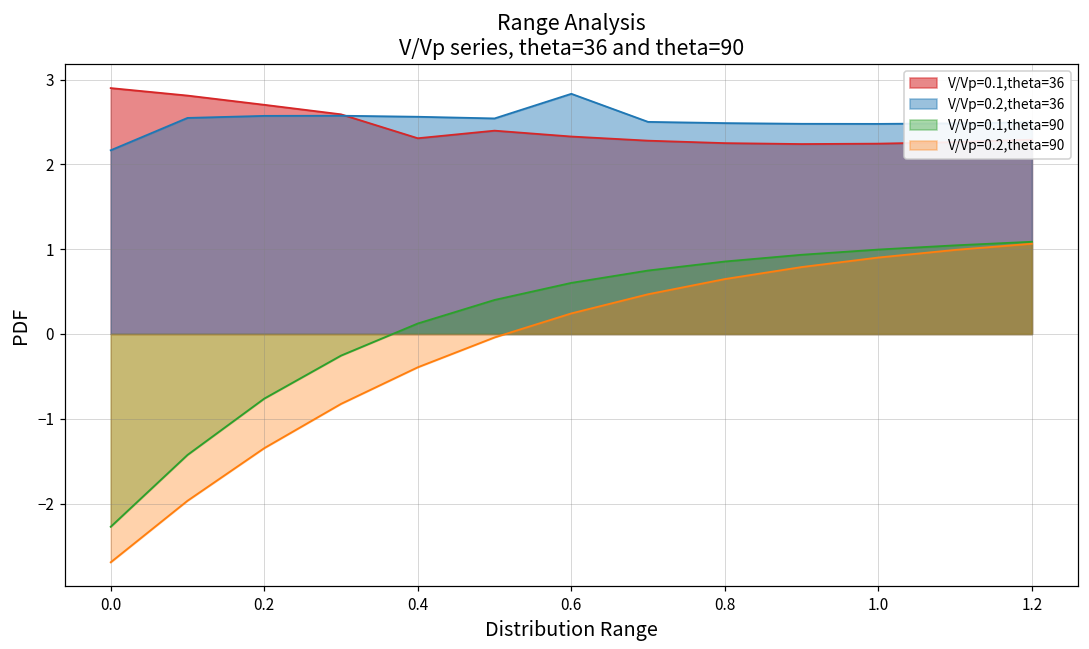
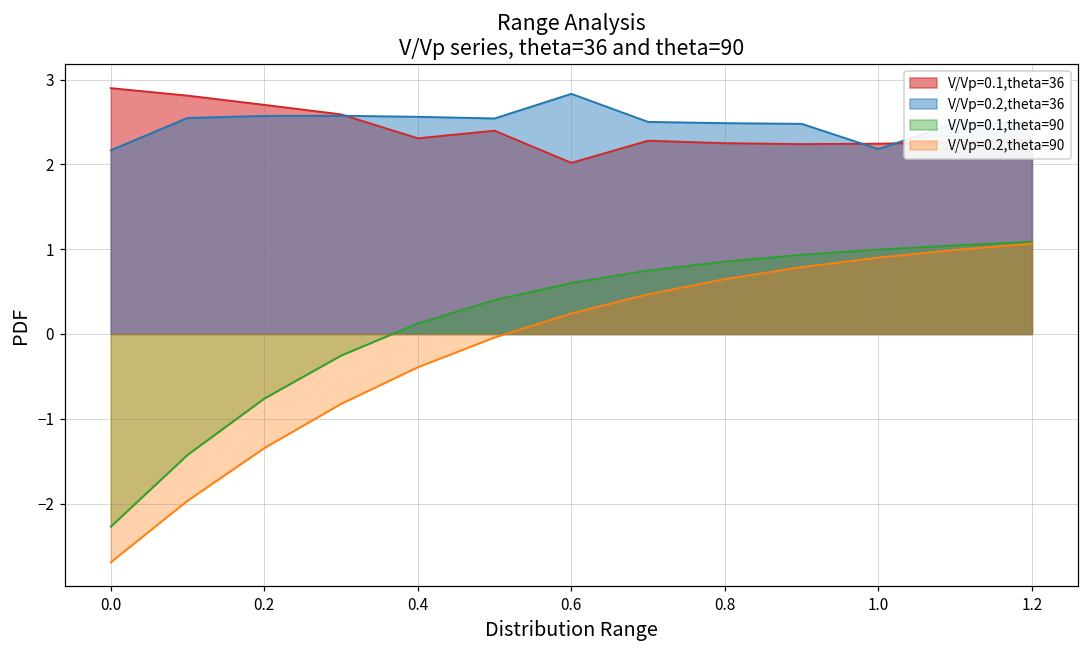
  {
    "V/Vp=0.1,theta=36": {
      "0.0": 2.9,
      "0.2": 2.7,
      "0.4": 2.3,
-     "0.6": 2.3,
+     "0.6": 2.0,
      "0.8": 2.2,
      "1.0": 2.2
    },
    "V/Vp=0.2,theta=36": {
      "0.0": 2.2,
      "0.2": 2.6,
      "0.4": 2.6,
      "0.6": 2.8,
      "0.8": 2.5,
-     "1.0": 2.5
+     "1.0": 2.2
    }
  }
